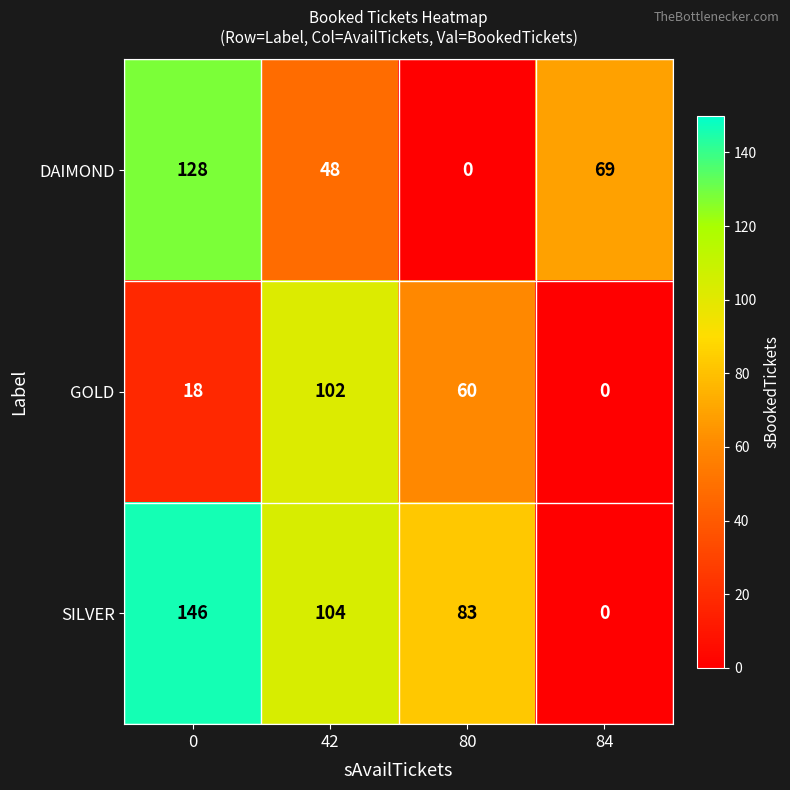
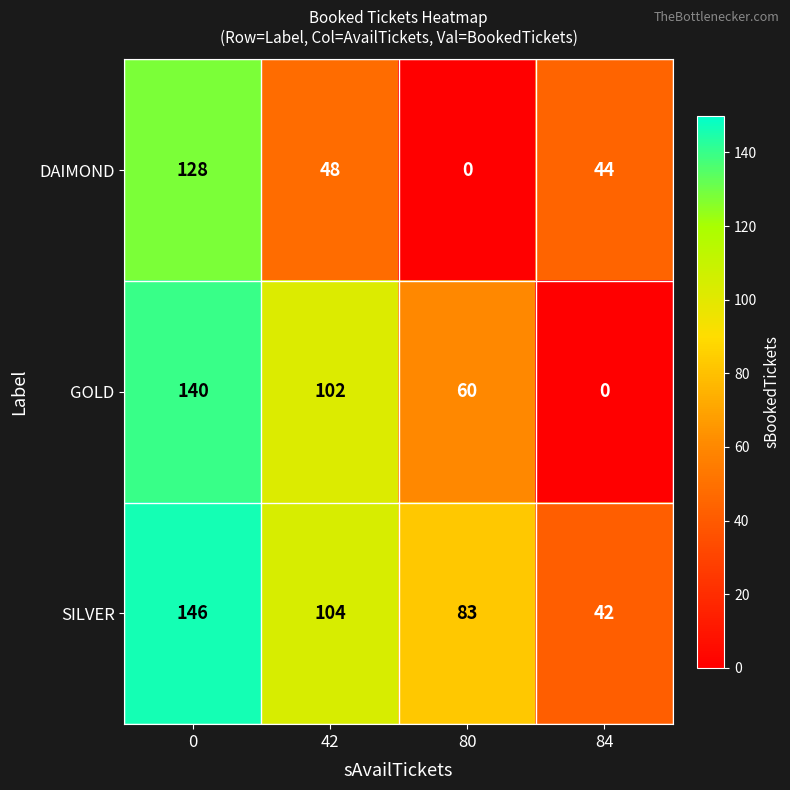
  {
    "DAIMOND": {
      "0": 128,
      "42": 48,
      "80": 0,
-     "84": 69
+     "84": 44
    },
    "GOLD": {
-     "0": 18,
+     "0": 140,
      "42": 102,
      "80": 60,
      "84": 0
    },
    "SILVER": {
      "0": 146,
      "42": 104,
      "80": 83,
-     "84": 0
+     "84": 42
    }
  }
